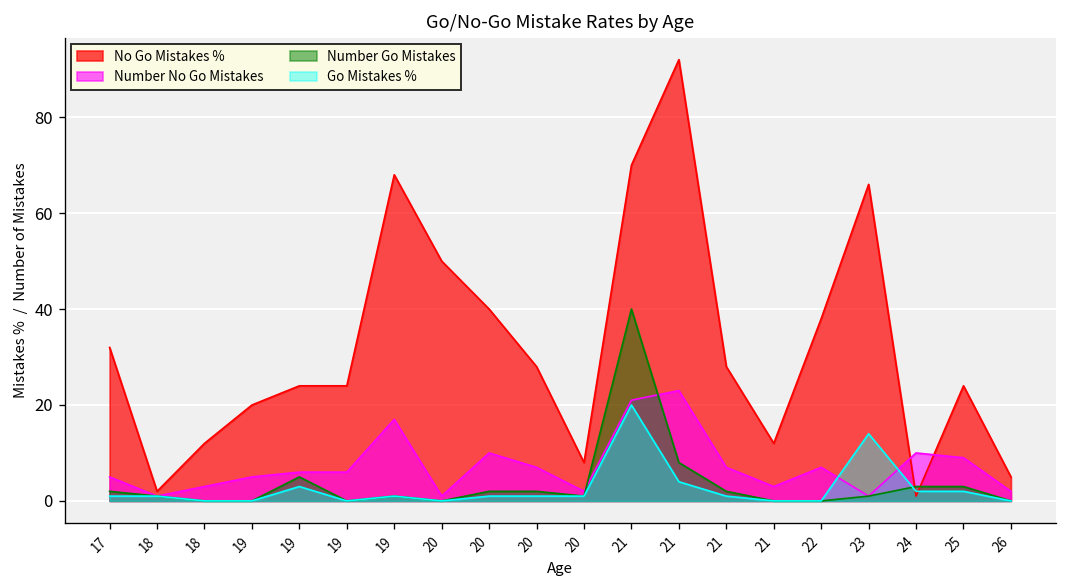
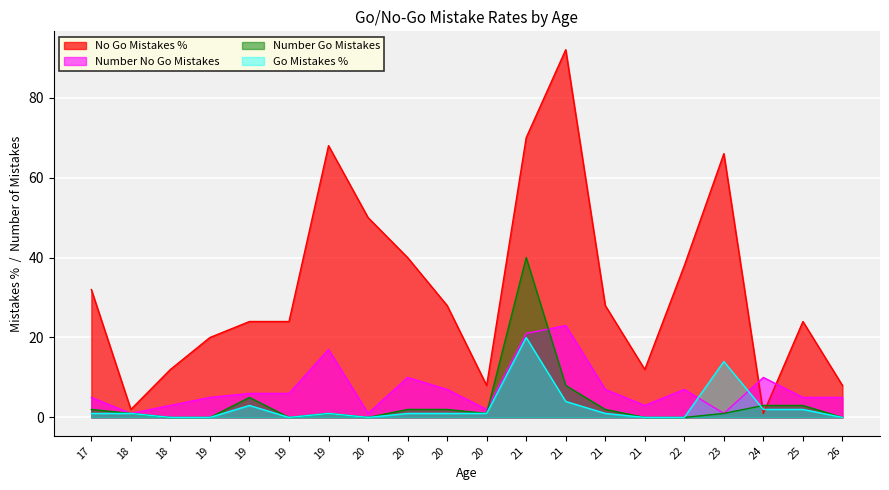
  {
    "No Go Mistakes %": {
      "17": 32,
      "22": 38,
      "23": 66,
      "24": 1,
      "25": 24,
-     "26": 5
+     "26": 8
    },
    "Number No Go Mistakes": {
      "17": 5,
      "22": 7,
      "24": 10,
-     "25": 9,
-     "26": 2
+     "25": 5,
+     "26": 5
    },
    "Number Go Mistakes": {
      "17": 2,
      "24": 3,
      "25": 3
    },
    "Go Mistakes %": {
      "17": 1,
      "23": 14,
      "24": 2,
      "25": 2
    }
  }
